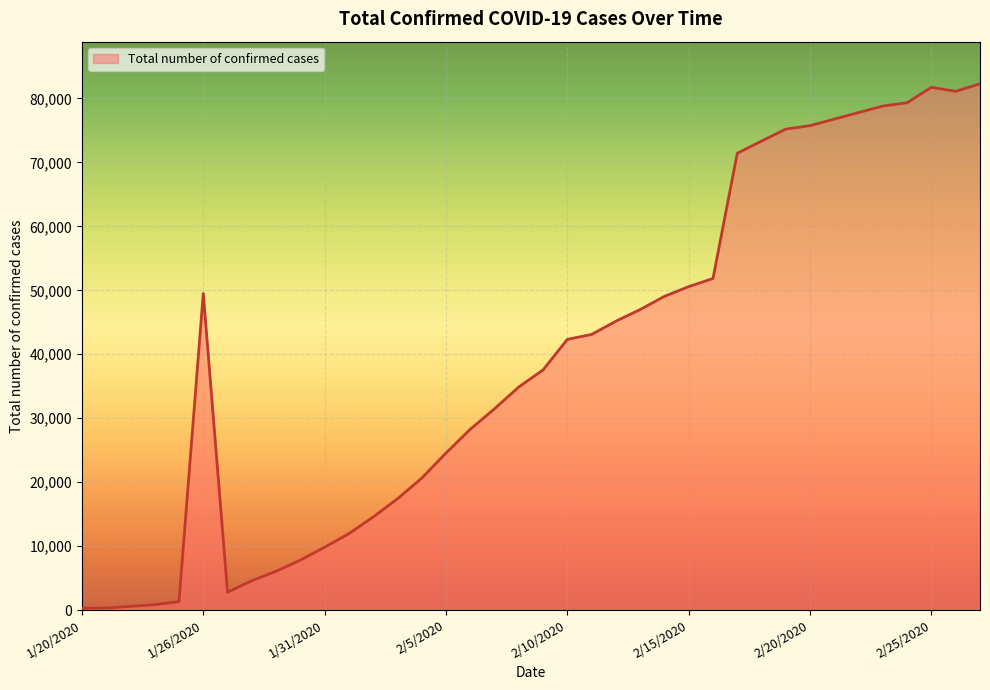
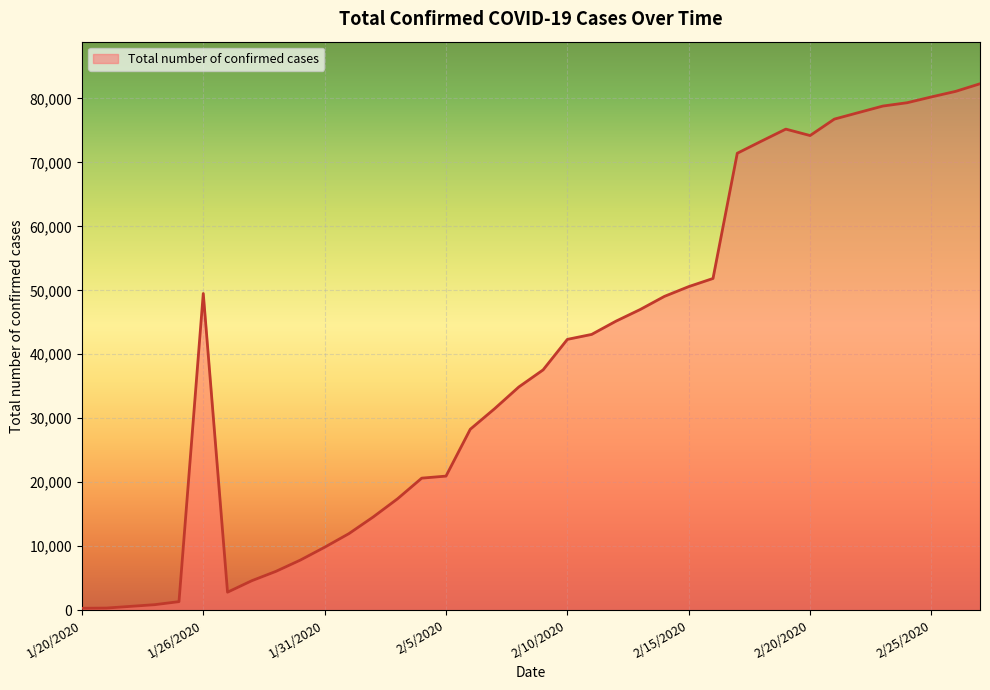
  {
    "1/20/2020": "0",
    "1/26/2020": "50,000",
    "1/31/2020": "10,000",
-   "2/5/2020": "25,000",
+   "2/5/2020": "21,000",
    "2/10/2020": "42,000",
    "2/15/2020": "51,000",
-   "2/20/2020": "76,000",
-   "2/25/2020": "82,000"
+   "2/20/2020": "74,000",
+   "2/25/2020": "80,000"
  }
